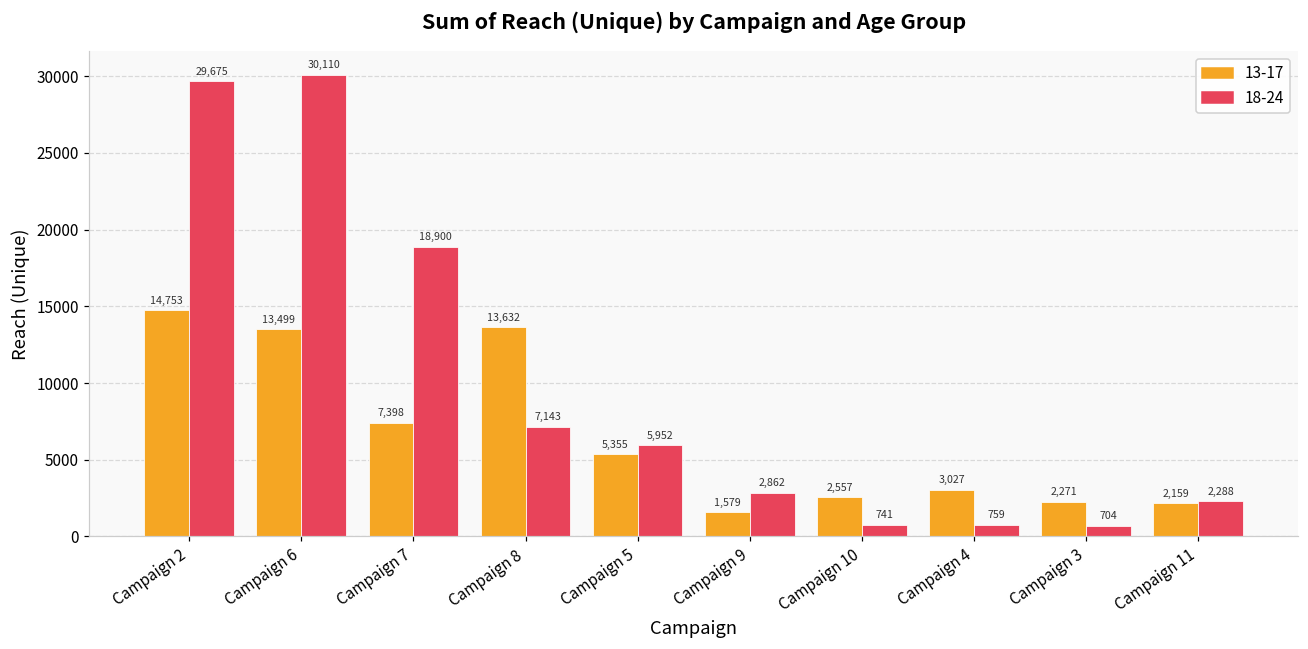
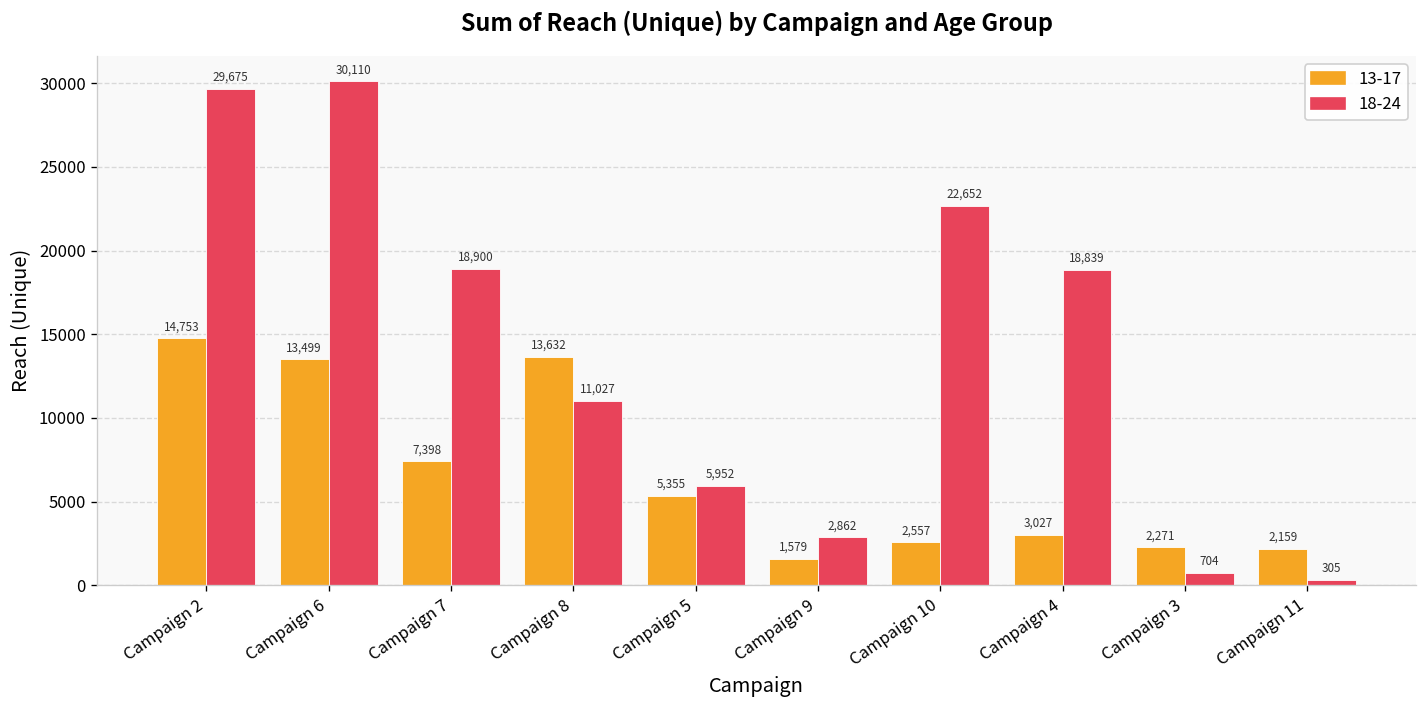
  {
    "13-17": {
      "Campaign 2": "14,753",
      "Campaign 6": "13,499",
      "Campaign 7": "7,398",
      "Campaign 8": "13,632",
      "Campaign 5": "5,355",
      "Campaign 9": "1,579",
      "Campaign 10": "2,557",
      "Campaign 4": "3,027",
      "Campaign 3": "2,271",
      "Campaign 11": "2,159"
    },
    "18-24": {
      "Campaign 2": "29,675",
      "Campaign 6": "30,110",
      "Campaign 7": "18,900",
-     "Campaign 8": "7,143",
+     "Campaign 8": "11,027",
      "Campaign 5": "5,952",
      "Campaign 9": "2,862",
-     "Campaign 10": "741",
-     "Campaign 4": "759",
+     "Campaign 10": "22,652",
+     "Campaign 4": "18,839",
      "Campaign 3": "704",
-     "Campaign 11": "2,288"
+     "Campaign 11": "305"
    }
  }
